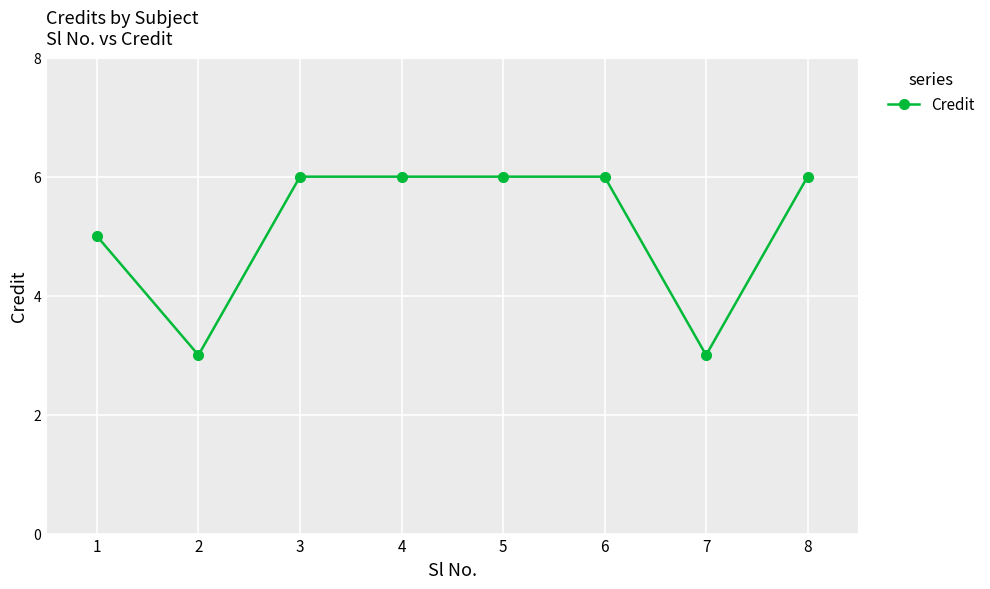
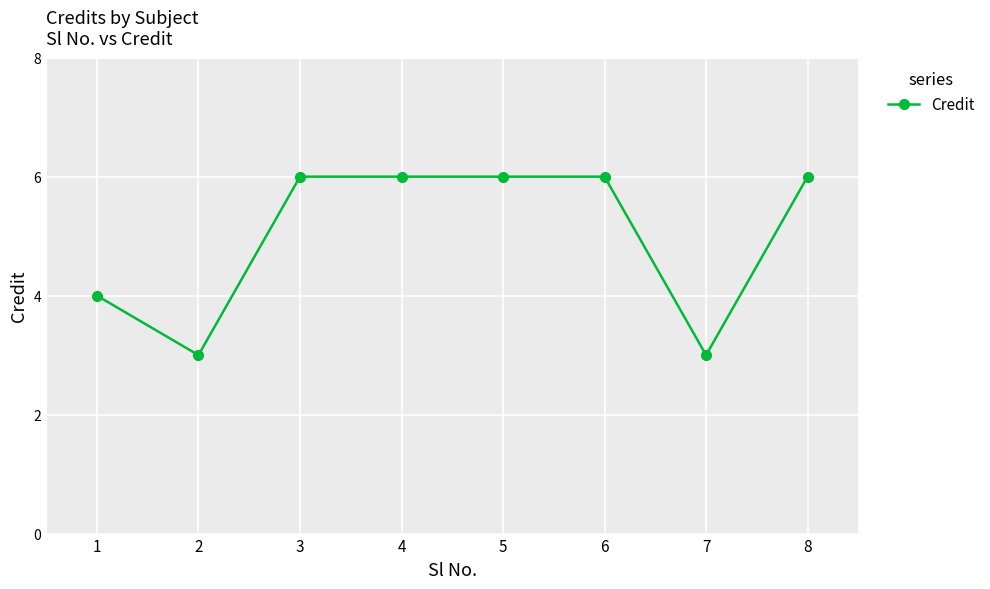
  {
-   "1": 5,
+   "1": 4,
    "2": 3,
    "3": 6,
    "4": 6,
    "5": 6,
    "6": 6,
    "7": 3,
    "8": 6
  }
